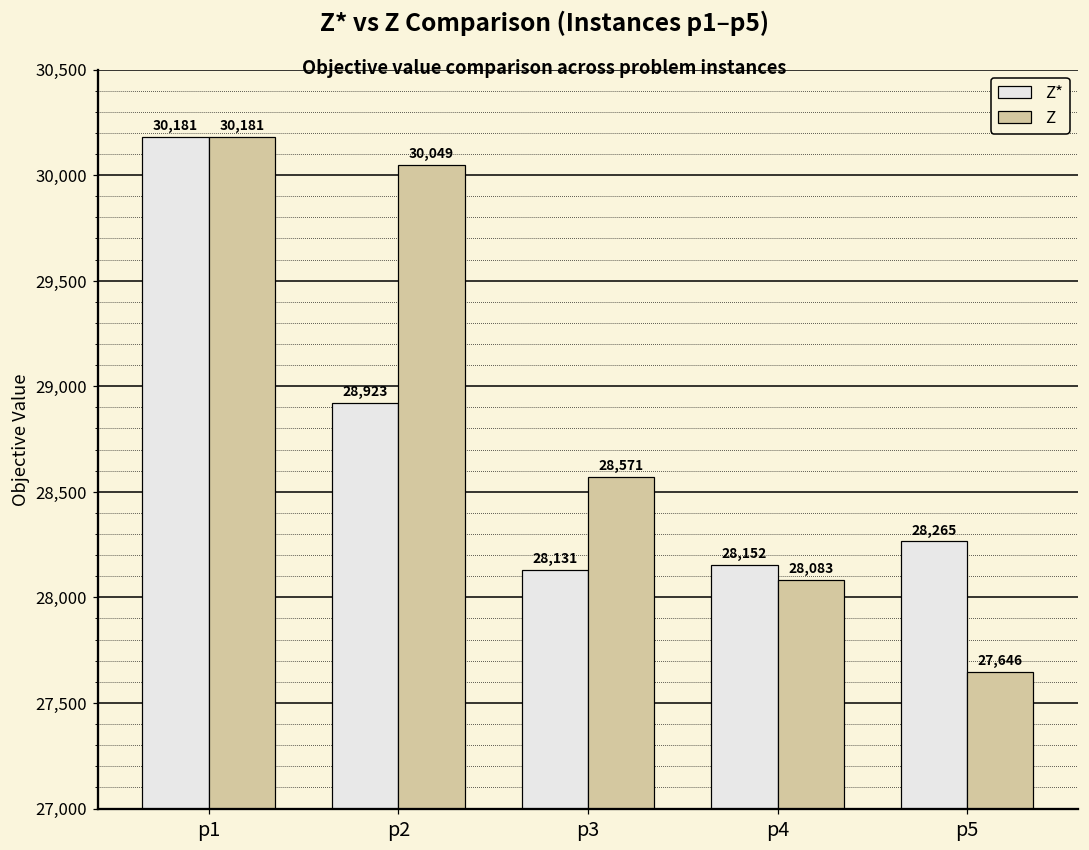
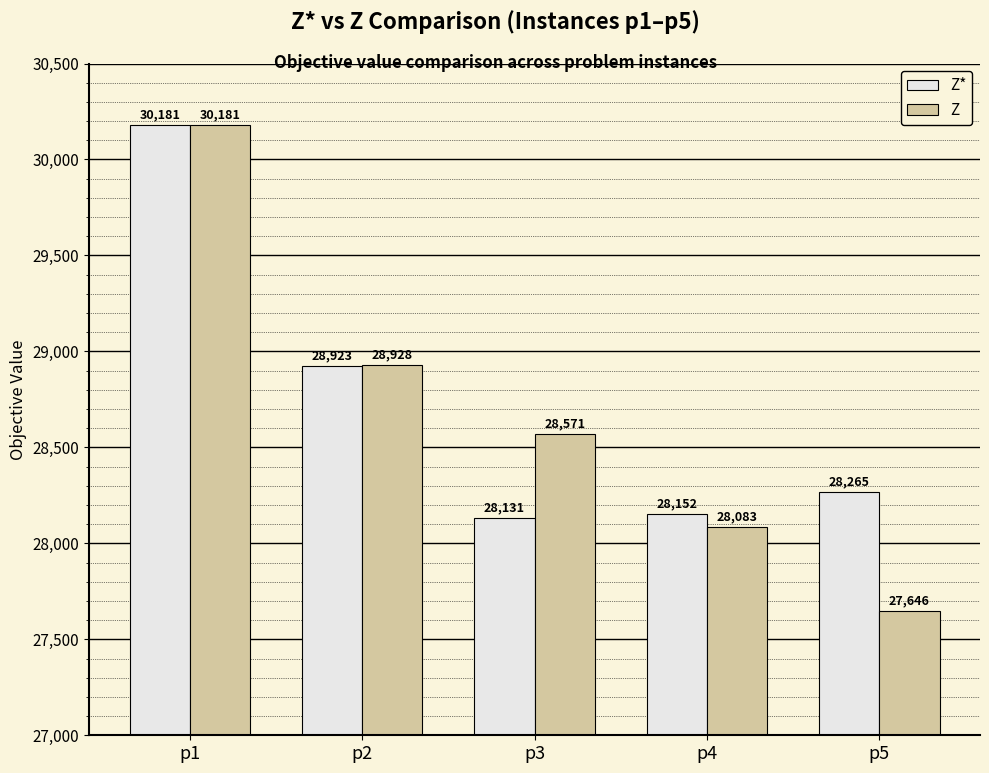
  {
    "Z*": {
      "p1": "30,181",
      "p2": "28,923",
      "p3": "28,131",
      "p4": "28,152",
      "p5": "28,265"
    },
    "Z": {
      "p1": "30,181",
-     "p2": "30,049",
+     "p2": "28,928",
      "p3": "28,571",
      "p4": "28,083",
      "p5": "27,646"
    }
  }
